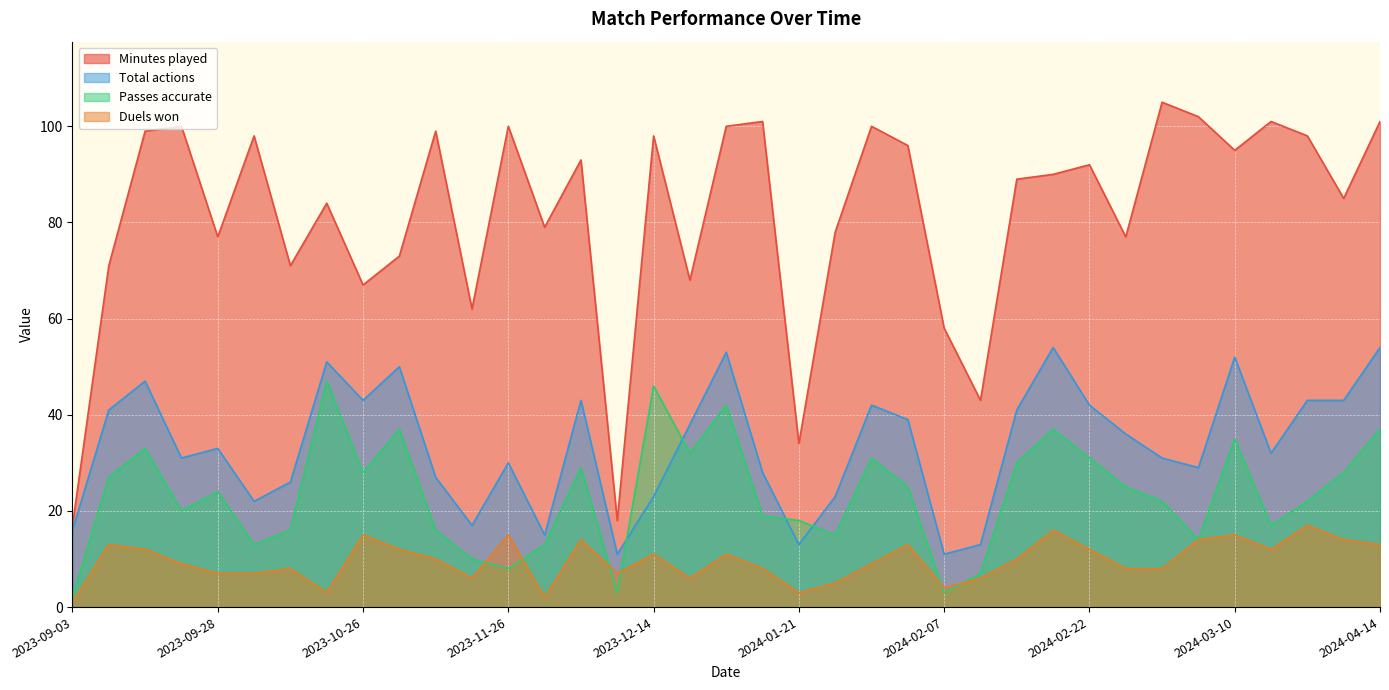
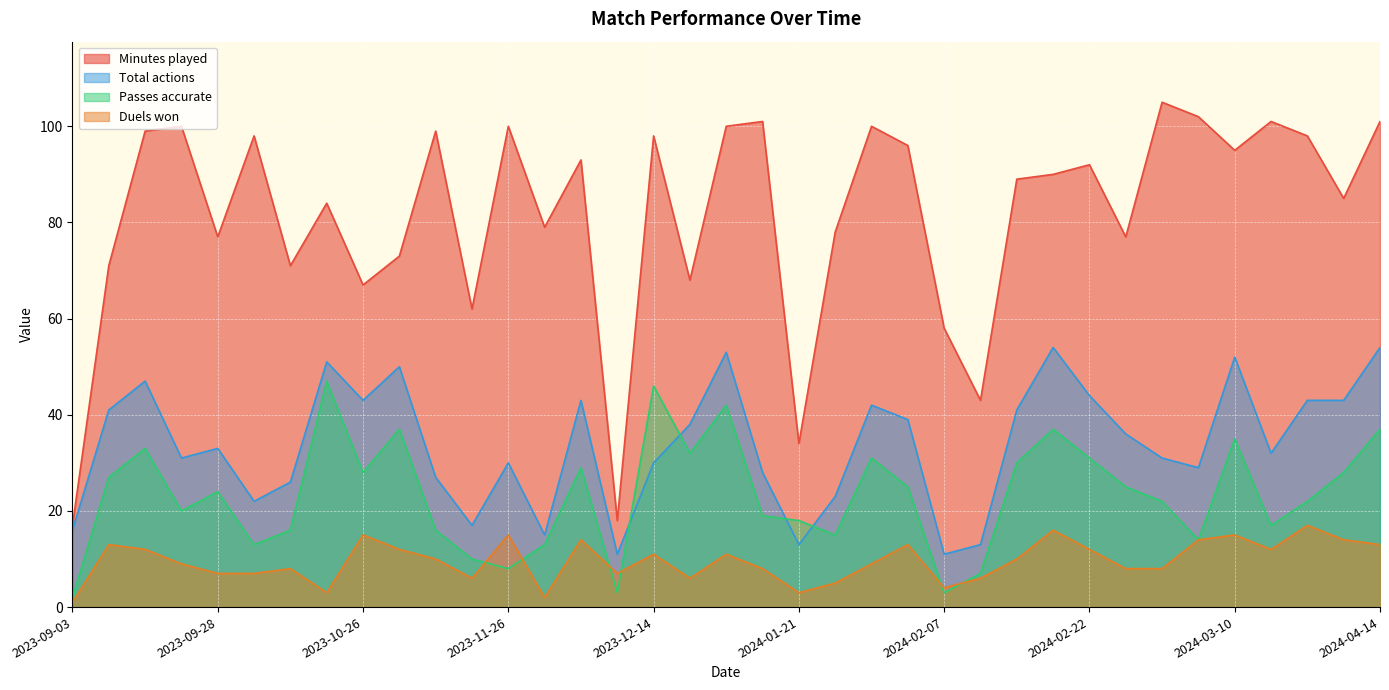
  {
    "Total actions": {
      "2023-09-03": 16,
      "2023-09-28": 33,
      "2023-10-26": 43,
      "2023-11-26": 30,
-     "2023-12-14": 23,
+     "2023-12-14": 30,
      "2024-01-21": 13,
      "2024-02-07": 11,
-     "2024-02-22": 42,
+     "2024-02-22": 44,
      "2024-03-10": 52,
      "2024-04-14": 54
    },
    "Passes accurate": {
      "2023-09-03": 2,
      "2023-09-28": 24,
      "2023-10-26": 28,
      "2023-11-26": 8,
      "2023-12-14": 46,
      "2024-01-21": 18,
      "2024-02-07": 3,
      "2024-02-22": 31,
      "2024-03-10": 35,
      "2024-04-14": 37
    }
  }
